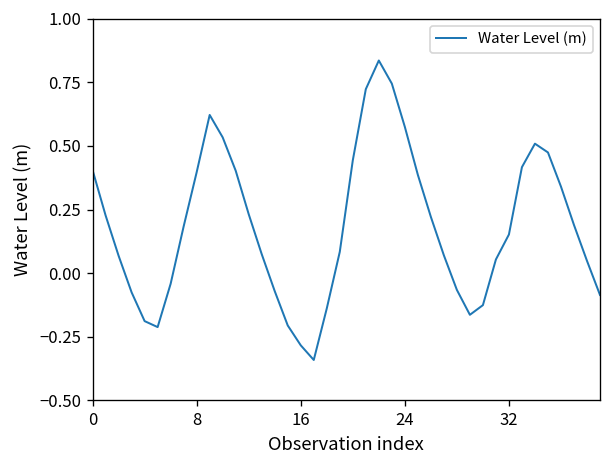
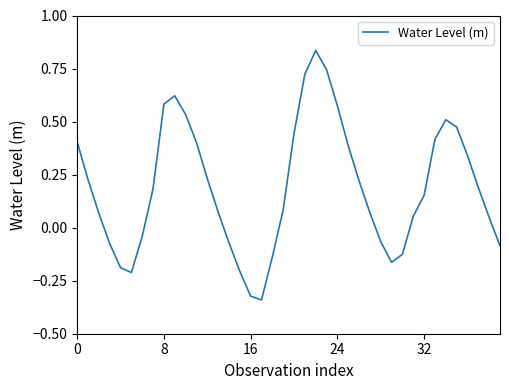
  {
    "0": 0.40,
-   "8": 0.40,
-   "16": -0.28,
+   "8": 0.58,
+   "16": -0.32,
    "24": 0.57,
    "32": 0.15
  }
